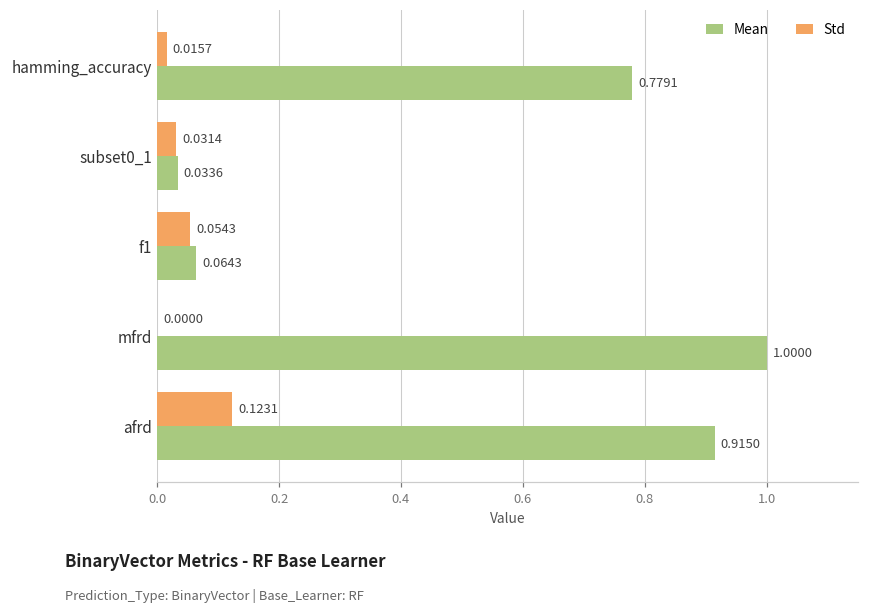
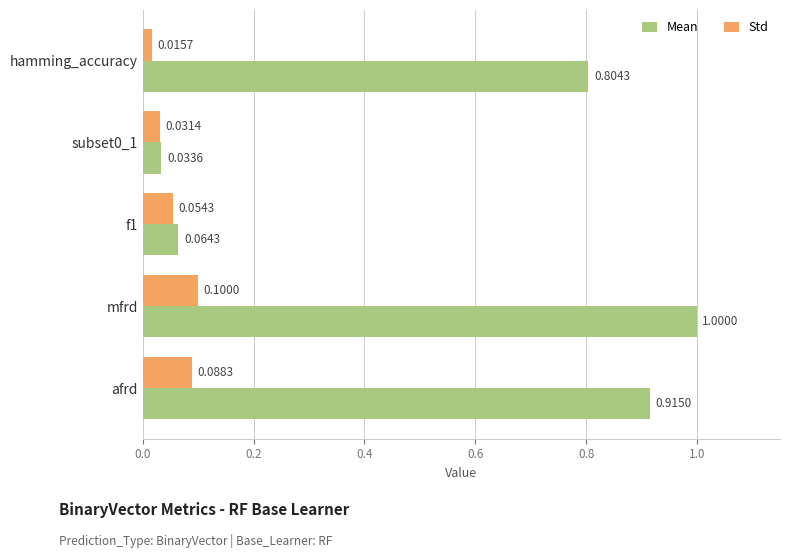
  {
    "Mean": {
-     "hamming_accuracy": 0.7791,
+     "hamming_accuracy": 0.8043,
      "subset0_1": 0.0336,
      "f1": 0.0643,
      "mfrd": 1.0000,
      "afrd": 0.9150
    },
    "Std": {
      "hamming_accuracy": 0.0157,
      "subset0_1": 0.0314,
      "f1": 0.0543,
-     "mfrd": 0.0000,
-     "afrd": 0.1231
+     "mfrd": 0.1000,
+     "afrd": 0.0883
    }
  }
